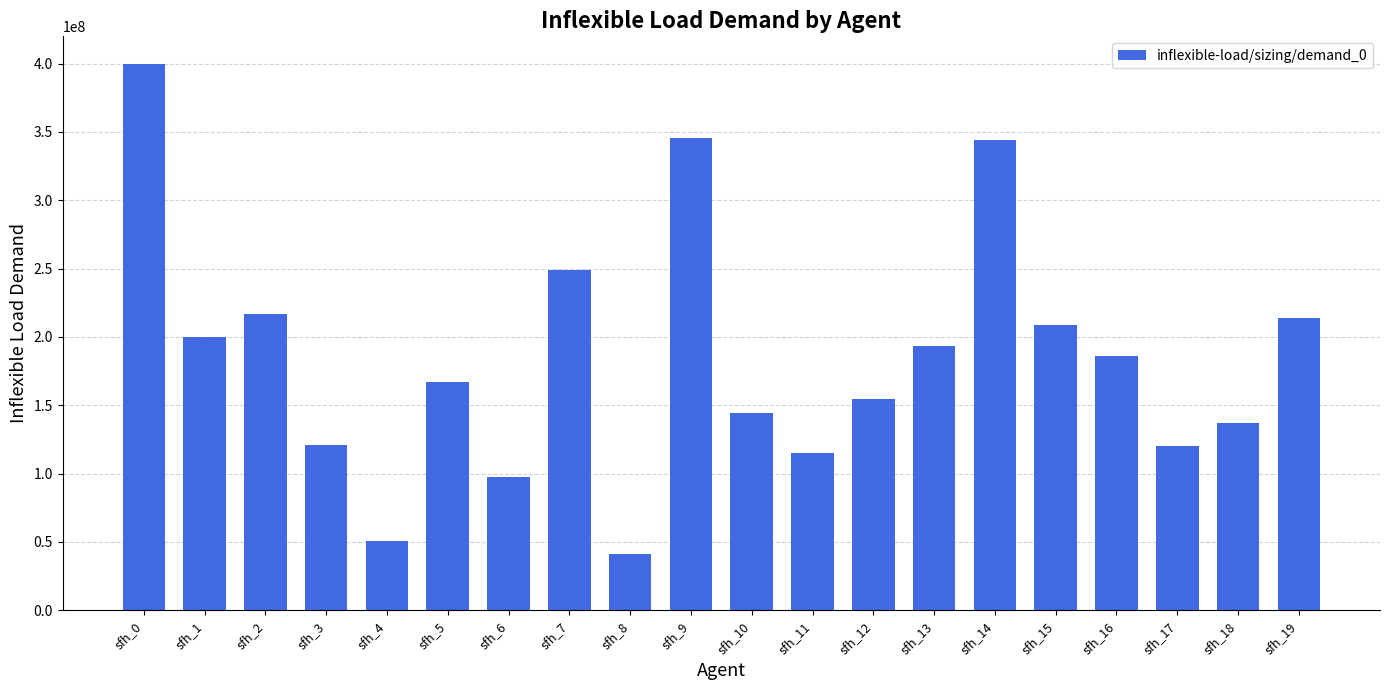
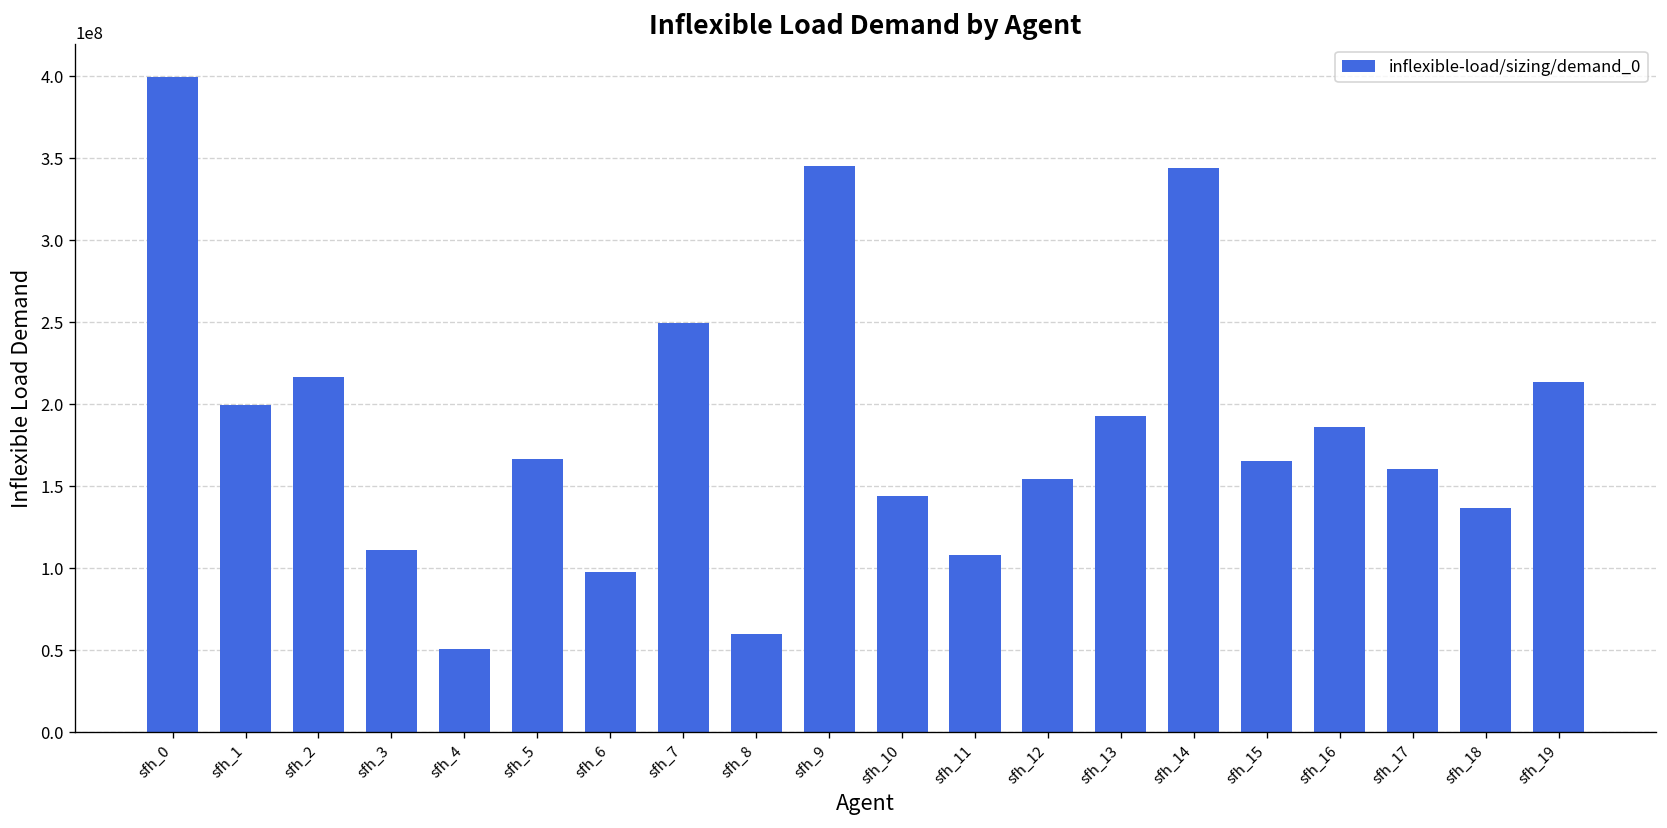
  {
    "sfh_0": 400000000,
    "sfh_1": 200000000,
    "sfh_2": 217000000,
-   "sfh_3": 121000000,
+   "sfh_3": 111000000,
    "sfh_4": 51000000,
    "sfh_5": 167000000,
    "sfh_6": 98000000,
    "sfh_7": 249000000,
-   "sfh_8": 41000000,
+   "sfh_8": 60000000,
    "sfh_9": 345000000,
    "sfh_10": 144000000,
-   "sfh_11": 115000000,
+   "sfh_11": 108000000,
    "sfh_12": 155000000,
    "sfh_13": 193000000,
    "sfh_14": 344000000,
-   "sfh_15": 209000000,
+   "sfh_15": 166000000,
    "sfh_16": 186000000,
-   "sfh_17": 120000000,
+   "sfh_17": 161000000,
    "sfh_18": 137000000,
    "sfh_19": 214000000
  }
